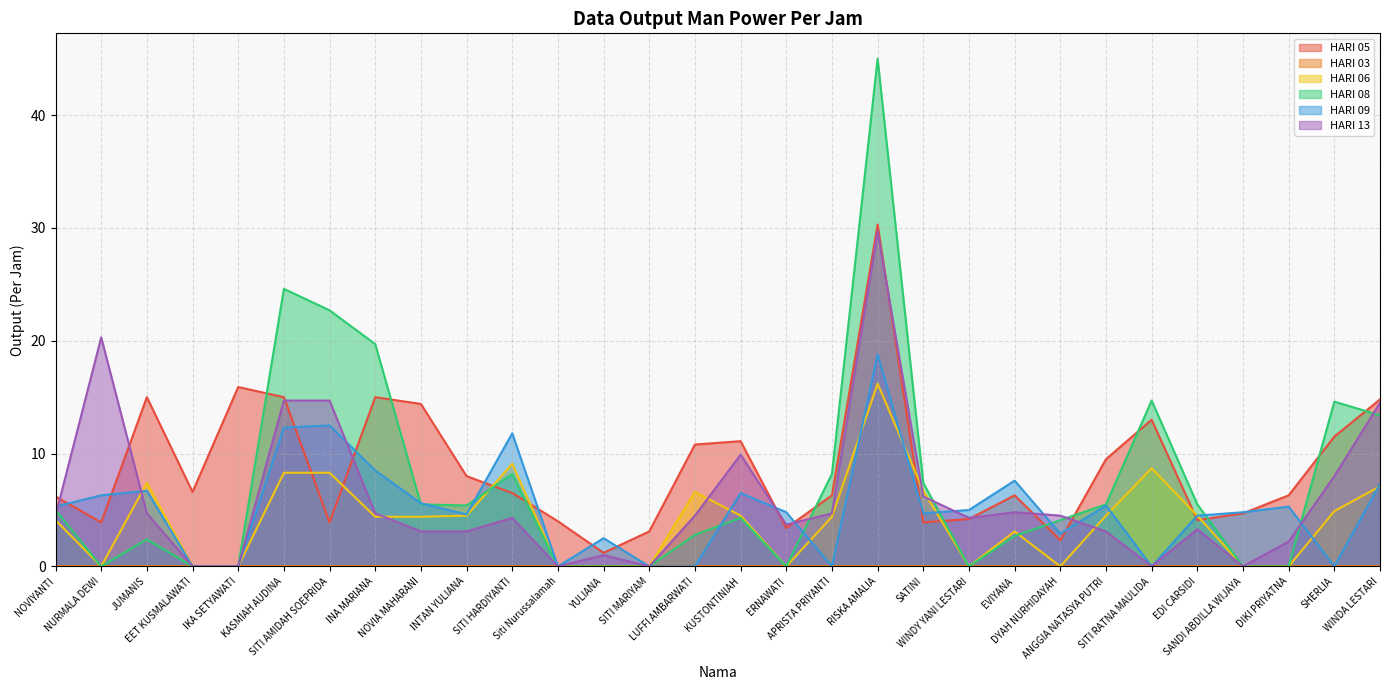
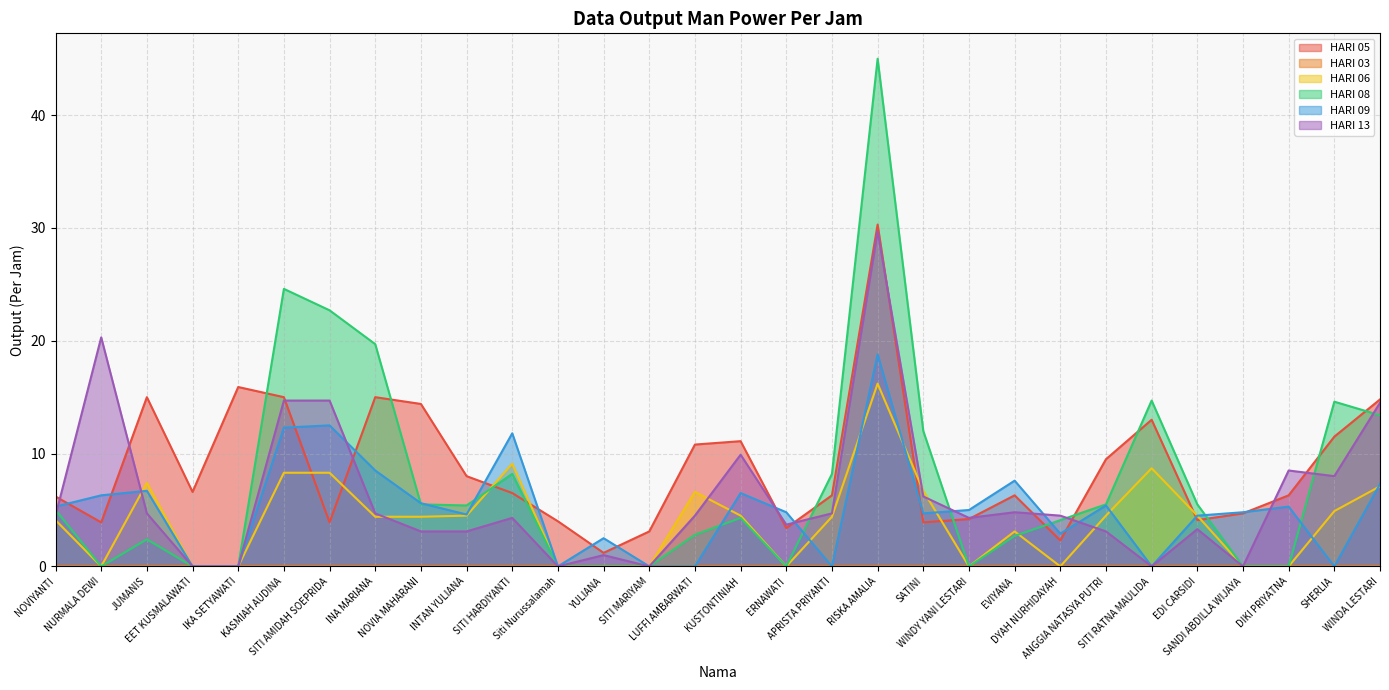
  {
    "HARI 08": {
      "NOVIYANTI": 5.0,
      "JUMANIS": 2.4,
      "KASMIAH AUDINA": 24.6,
      "SITI AMIDAH SOEPRIDA": 22.7,
      "INA MARIANA": 19.7,
      "INTAN YULIANA": 5.4,
      "SITI HARDIYANTI": 8.2,
      "LUFFI AMBARWATI": 2.8,
      "APRISTA PRIYANTI": 8.2,
      "RISKA AMALIA": 45.0,
-     "SATINI": 7.4,
+     "SATINI": 12.0,
      "EVIYANA": 2.7,
      "DYAH NURHIDAYAH": 4.1,
      "SITI RATNA MAULIDA": 14.7,
      "EDI CARSIDI": 5.5,
      "SHERLIA": 14.6,
      "WINDA LESTARI": 13.4
    },
    "HARI 09": {
      "NOVIYANTI": 5.3,
      "NURMALA DEWI": 6.3,
      "JUMANIS": 6.7,
      "KASMIAH AUDINA": 12.3,
      "SITI AMIDAH SOEPRIDA": 12.5,
      "INA MARIANA": 8.5,
      "SITI HARDIYANTI": 11.8,
      "YULIANA": 2.5,
      "KUSTONTINIAH": 6.5,
      "ERNAWATI": 4.8,
      "RISKA AMALIA": 18.8,
      "SATINI": 4.7,
      "WINDY YANI LESTARI": 5.0,
      "EVIYANA": 7.6,
      "DYAH NURHIDAYAH": 2.9,
      "DIKI PRIYATNA": 5.3
    },
    "HARI 13": {
      "NOVIYANTI": 4.5,
      "NURMALA DEWI": 20.3,
      "JUMANIS": 4.7,
      "KASMIAH AUDINA": 14.7,
      "SITI AMIDAH SOEPRIDA": 14.7,
      "INA MARIANA": 4.7,
      "NOVIA MAHARANI": 3.1,
      "INTAN YULIANA": 3.1,
      "SITI HARDIYANTI": 4.3,
      "LUFFI AMBARWATI": 4.5,
      "KUSTONTINIAH": 9.9,
      "ERNAWATI": 3.7,
      "APRISTA PRIYANTI": 4.7,
      "RISKA AMALIA": 29.7,
      "SATINI": 6.2,
      "EVIYANA": 4.8,
      "DYAH NURHIDAYAH": 4.5,
      "ANGGIA NATASYA PUTRI": 3.1,
      "EDI CARSIDI": 3.3,
-     "DIKI PRIYATNA": 2.2,
+     "DIKI PRIYATNA": 8.5,
      "SHERLIA": 8.0,
      "WINDA LESTARI": 14.5
    }
  }
